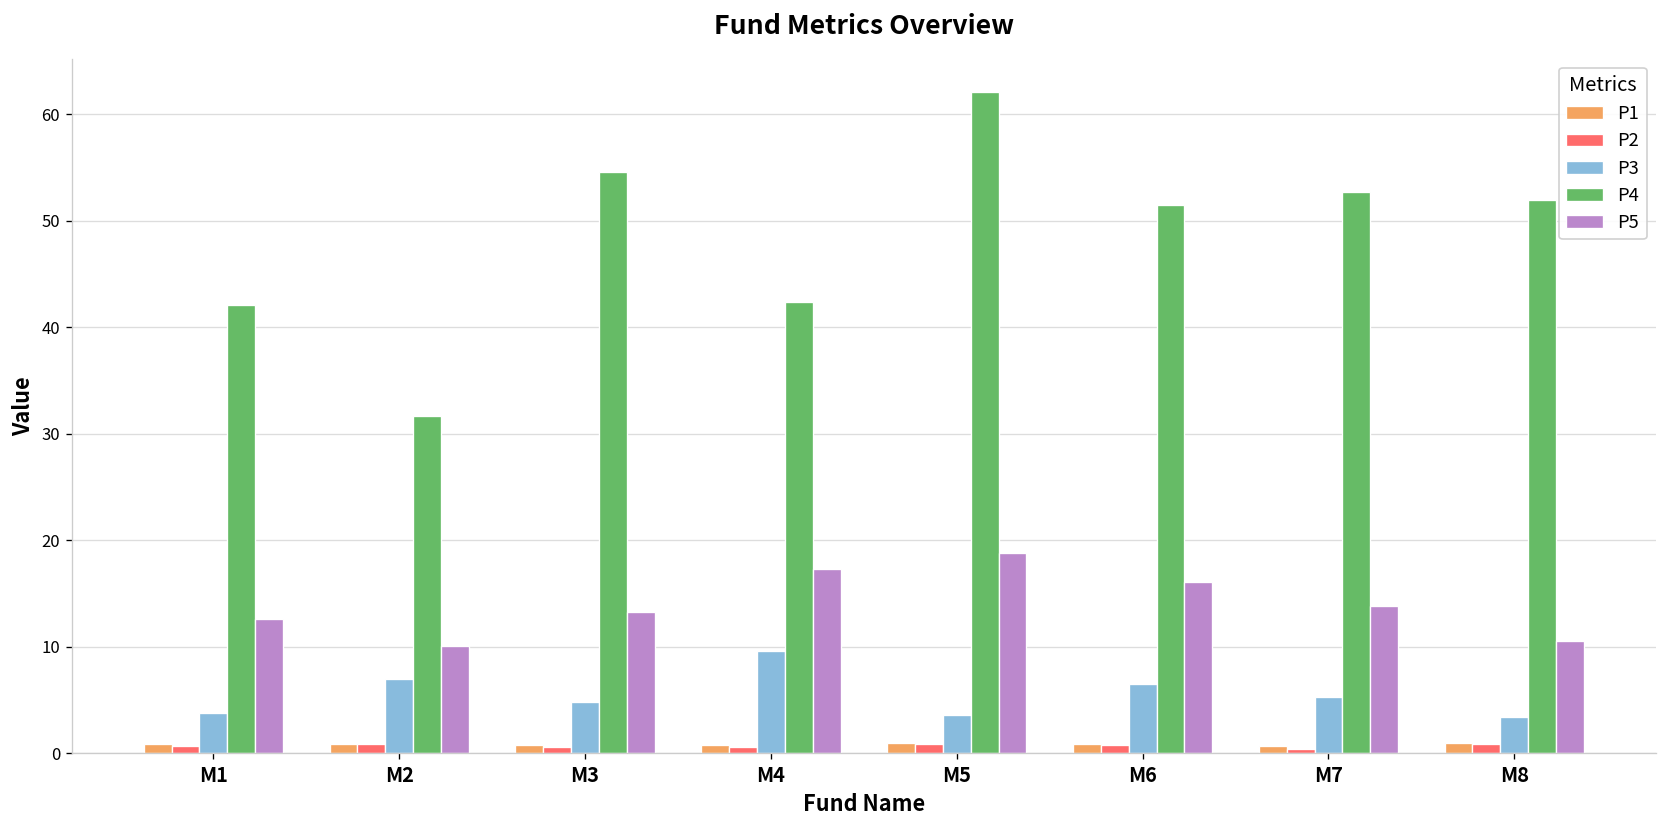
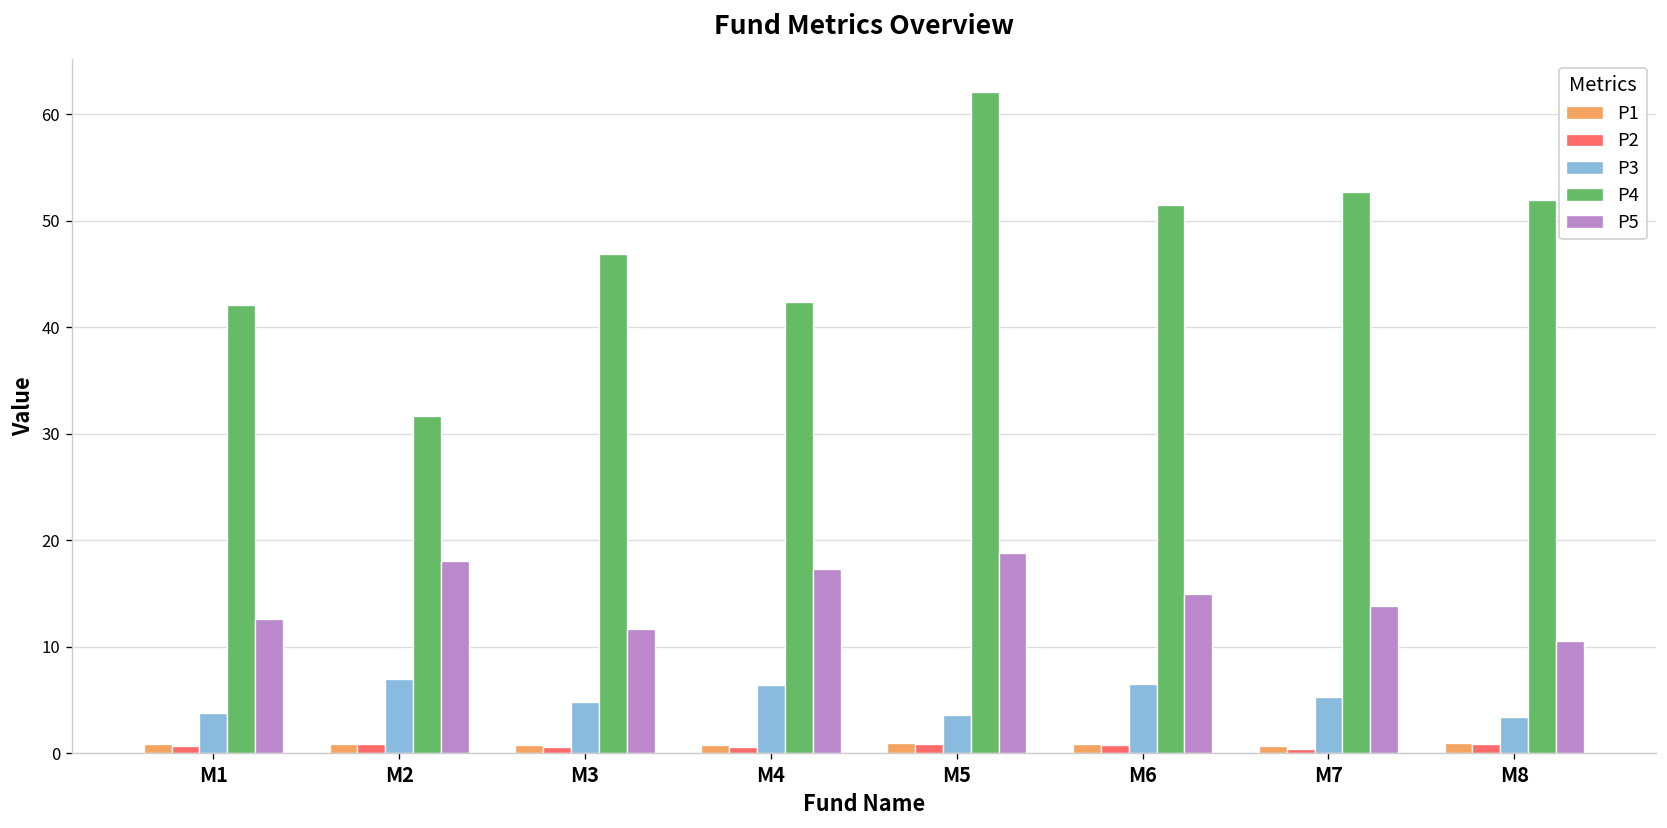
  {
    "P3": {
      "M1": 4,
      "M2": 7,
      "M3": 5,
-     "M4": 10,
+     "M4": 6,
      "M5": 4,
      "M6": 7,
      "M7": 5,
      "M8": 3
    },
    "P4": {
      "M1": 42,
      "M2": 32,
-     "M3": 55,
+     "M3": 47,
      "M4": 42,
      "M5": 62,
      "M6": 52,
      "M7": 53,
      "M8": 52
    },
    "P5": {
      "M1": 13,
-     "M2": 10,
-     "M3": 13,
+     "M2": 18,
+     "M3": 12,
      "M4": 17,
      "M5": 19,
-     "M6": 16,
+     "M6": 15,
      "M7": 14,
      "M8": 11
    }
  }
